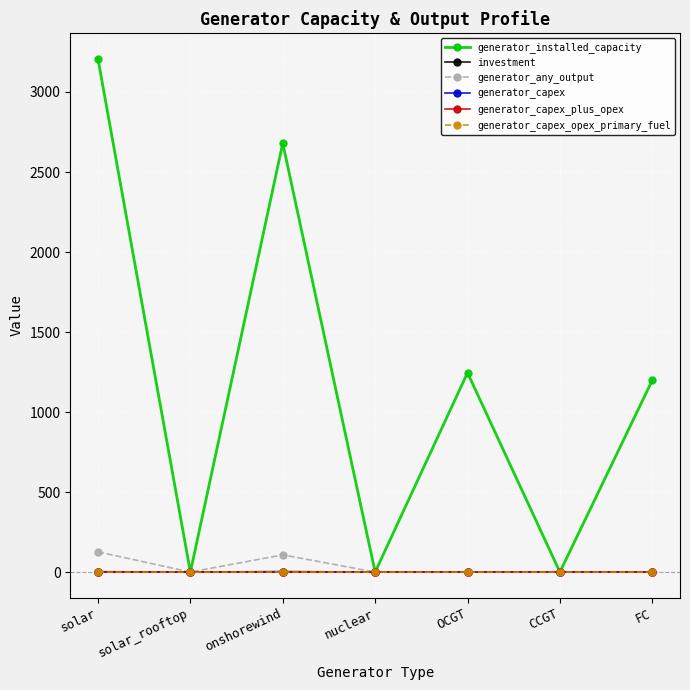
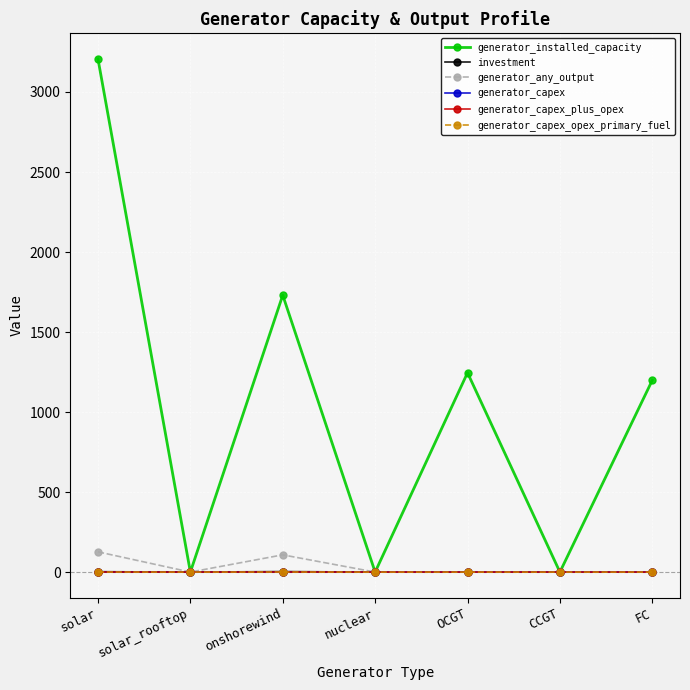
  {
    "generator_installed_capacity": {
      "solar": 3210,
-     "onshorewind": 2680,
+     "onshorewind": 1730,
      "OCGT": 1250,
      "FC": 1200
    },
    "generator_capex_opex_primary_fuel": {
      "solar": 0,
      "onshorewind": 0
    },
    "generator_any_output": {
      "solar": 130,
      "onshorewind": 110
    }
  }
